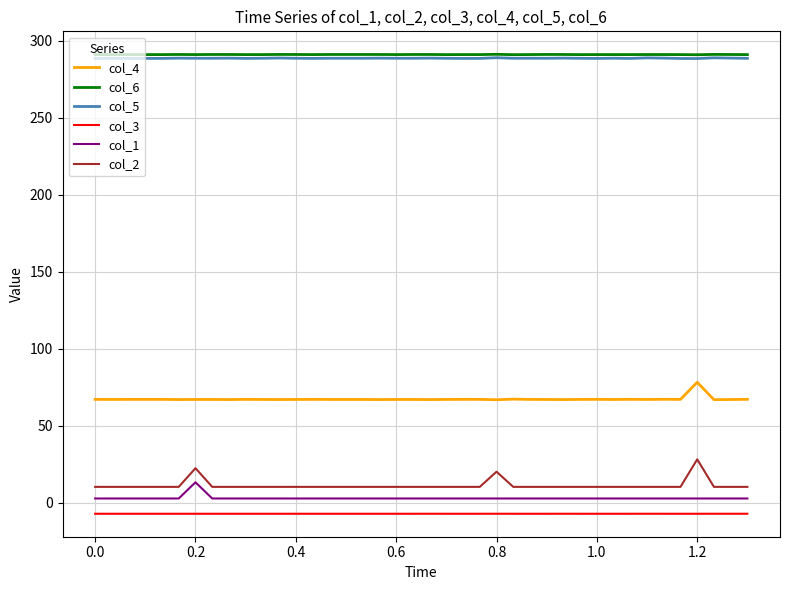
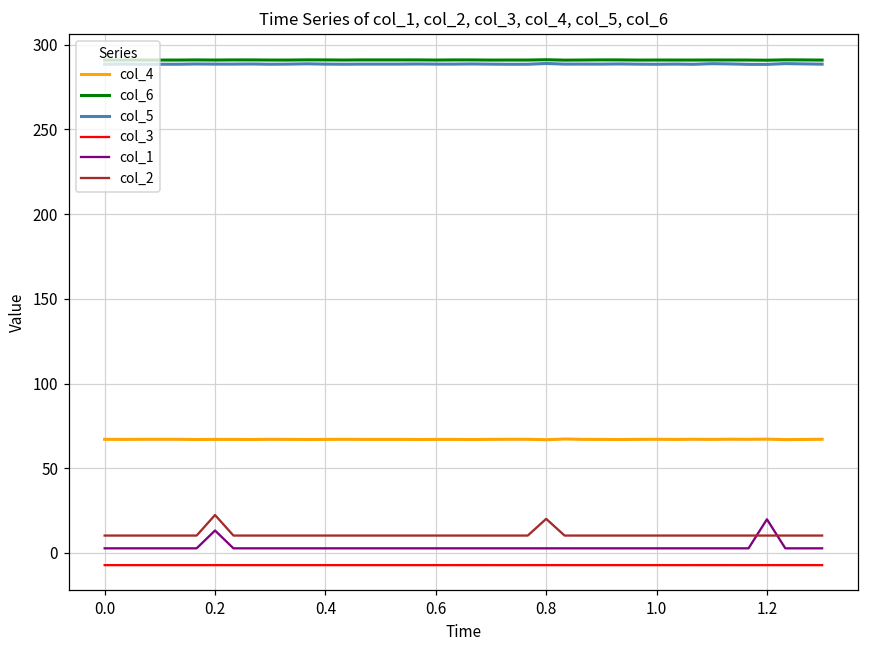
  {
    "col_4": {
      "0.0": 67,
      "0.2": 67,
      "0.4": 67,
      "0.6": 67,
      "0.8": 67,
      "1.0": 67,
-     "1.2": 78
+     "1.2": 67
    },
    "col_6": {
      "0.2": 291,
      "0.4": 291,
      "0.6": 291,
      "0.8": 291,
      "1.0": 291,
      "1.2": 291
    },
    "col_5": {
      "0.2": 289,
      "0.4": 289,
      "0.6": 289,
      "0.8": 289,
      "1.0": 288,
      "1.2": 288
    },
    "col_3": {
      "0.0": -7,
      "0.2": -7,
      "0.4": -7,
      "0.6": -7,
      "0.8": -7,
      "1.0": -7,
      "1.2": -7
    },
    "col_1": {
      "0.0": 3,
      "0.2": 13,
      "0.4": 3,
      "0.6": 3,
      "0.8": 3,
      "1.0": 3,
-     "1.2": 3
+     "1.2": 20
    },
    "col_2": {
      "0.0": 10,
      "0.2": 22,
      "0.4": 10,
      "0.6": 10,
      "0.8": 20,
      "1.0": 10,
-     "1.2": 28
+     "1.2": 10
    }
  }
